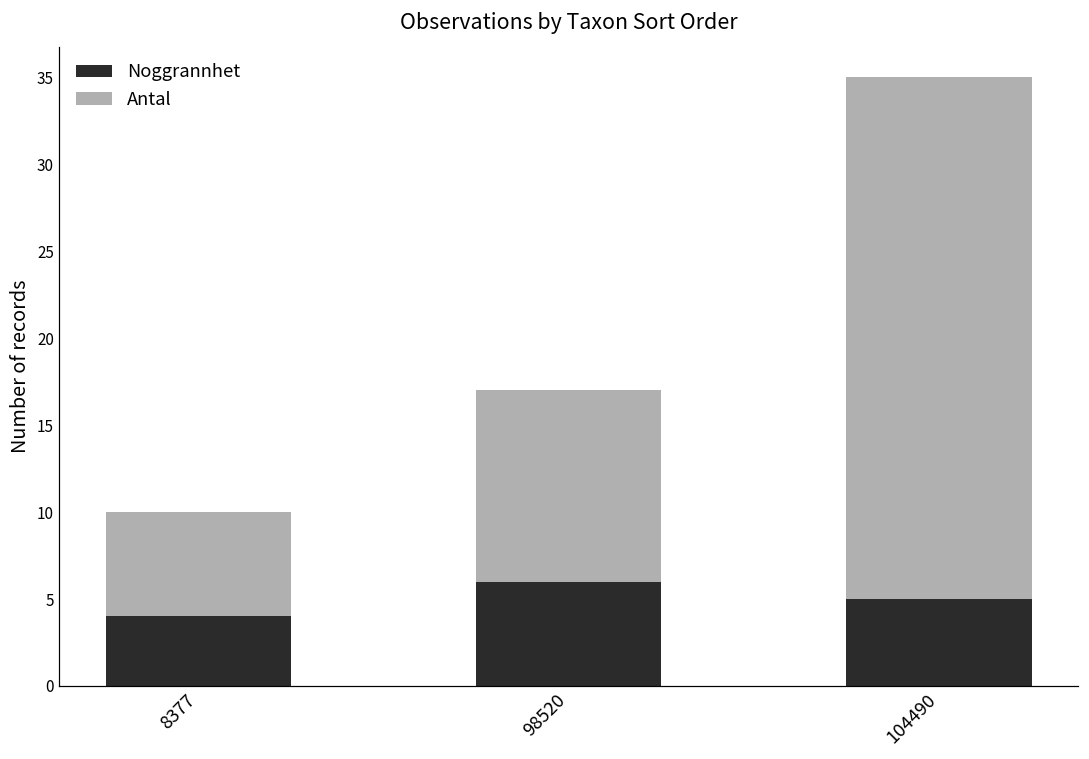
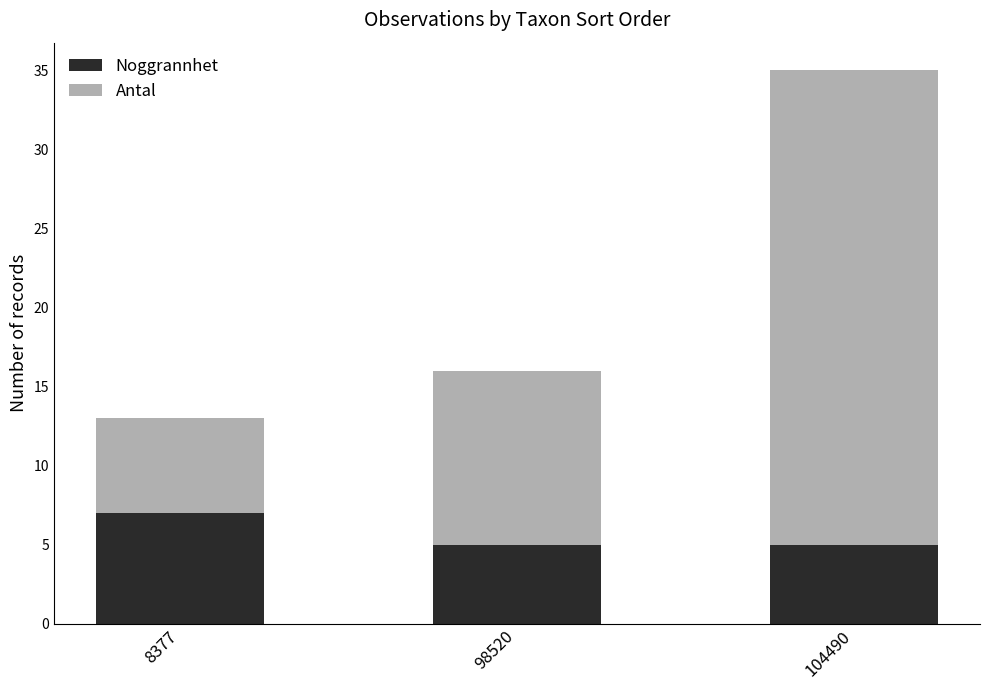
  {
    "Noggrannhet": {
-     "8377": 4,
-     "98520": 6,
+     "8377": 7,
+     "98520": 5,
      "104490": 5
    },
    "Antal": {
      "8377": 6,
      "98520": 11,
      "104490": 30
    }
  }
